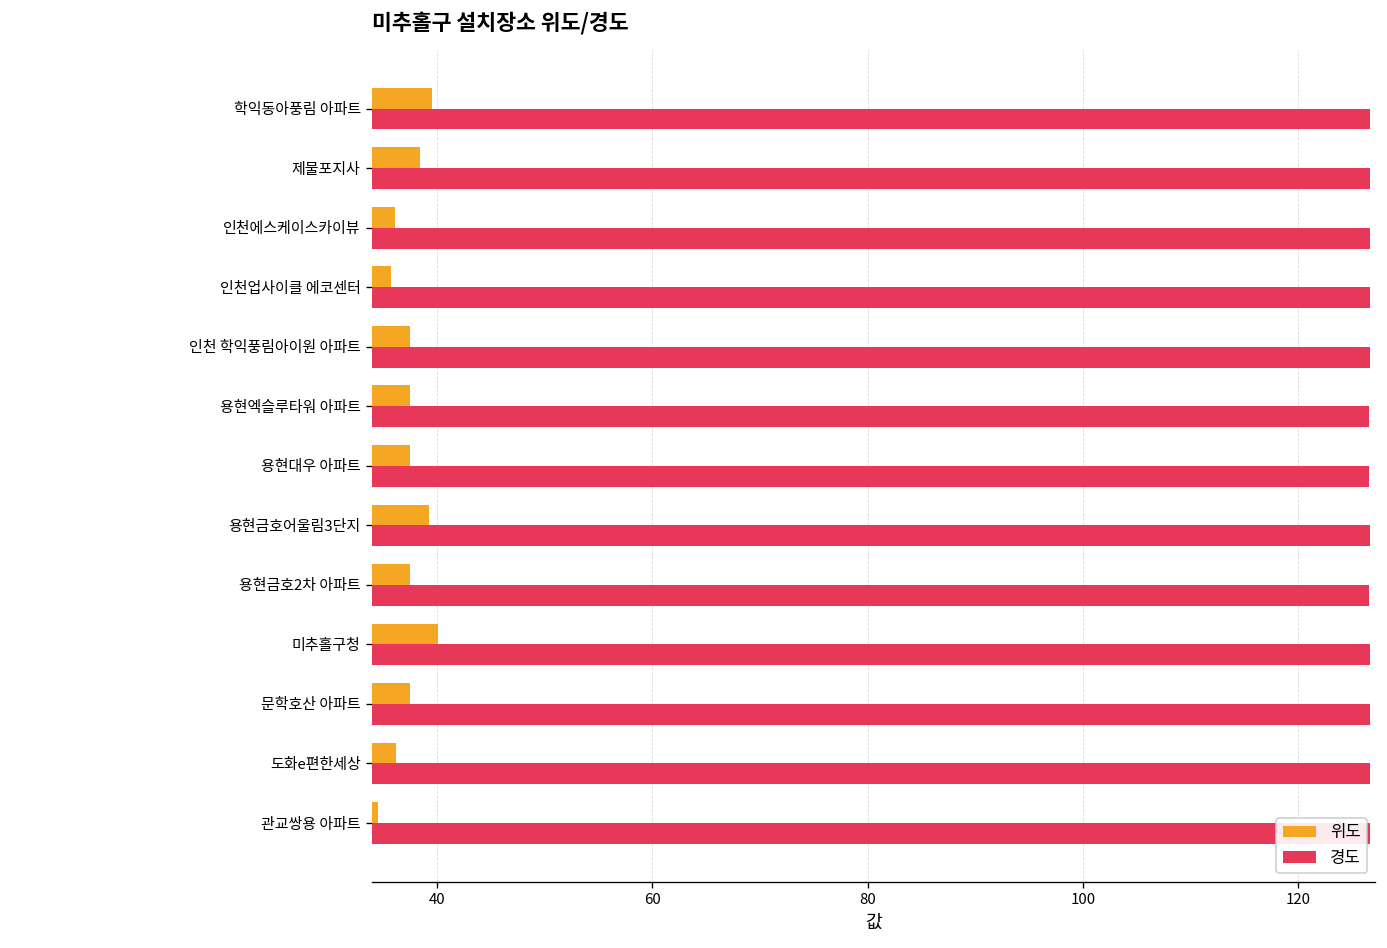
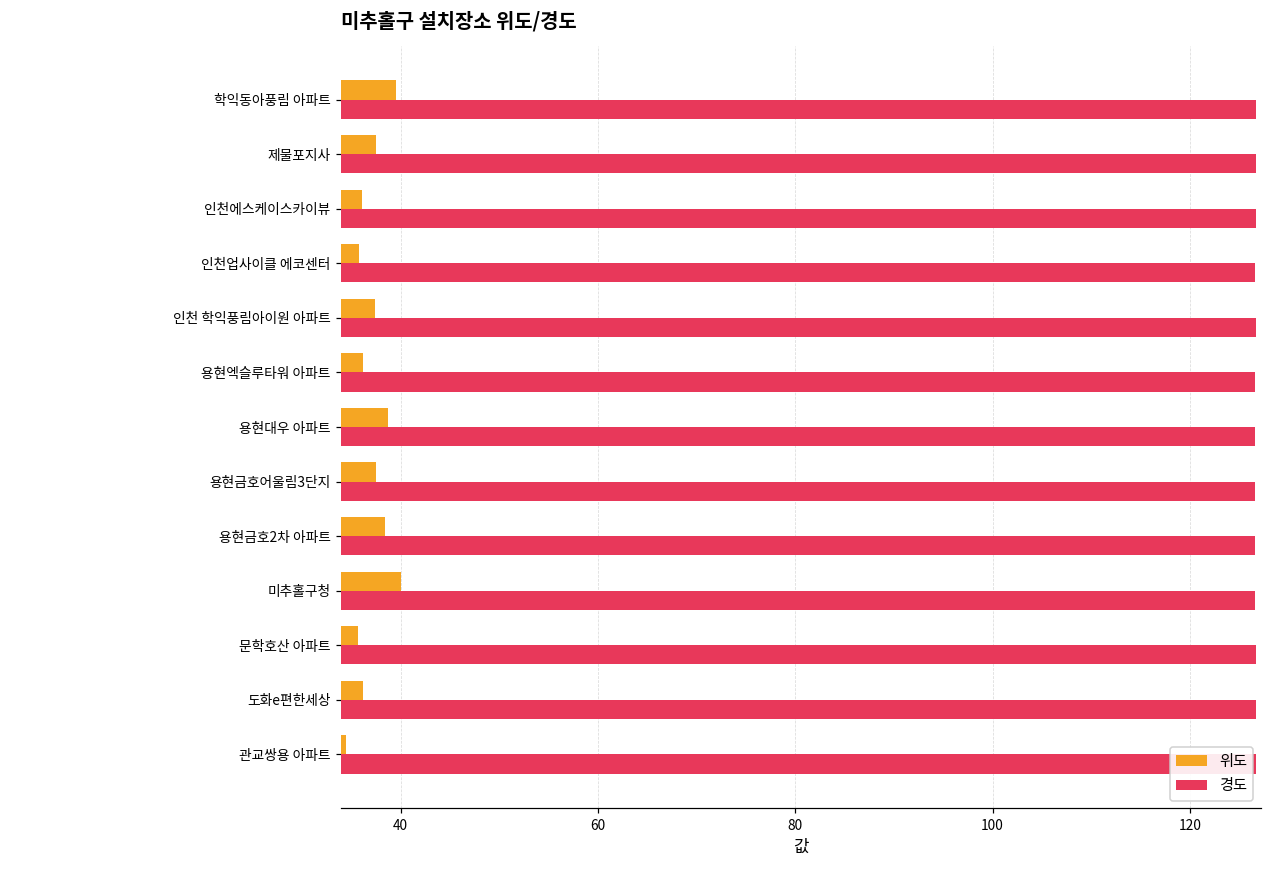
  {
    "위도": {
      "학익동아풍림 아파트": 40,
-     "제물포지사": 38,
+     "제물포지사": 37,
      "인천에스케이스카이뷰": 36,
      "인천업사이클 에코센터": 36,
      "인천 학익풍림아이원 아파트": 37,
-     "용현엑슬루타워 아파트": 37,
-     "용현대우 아파트": 37,
-     "용현금호어울림3단지": 39,
-     "용현금호2차 아파트": 37,
+     "용현엑슬루타워 아파트": 36,
+     "용현대우 아파트": 39,
+     "용현금호어울림3단지": 37,
+     "용현금호2차 아파트": 38,
      "미추홀구청": 40,
-     "문학호산 아파트": 37,
+     "문학호산 아파트": 36,
      "도화e편한세상": 36,
      "관교쌍용 아파트": 34
    },
    "경도": {
      "학익동아풍림 아파트": 127,
      "제물포지사": 127,
      "인천에스케이스카이뷰": 127,
      "인천업사이클 에코센터": 127,
      "인천 학익풍림아이원 아파트": 127,
      "용현엑슬루타워 아파트": 127,
      "용현대우 아파트": 127,
      "용현금호어울림3단지": 127,
      "용현금호2차 아파트": 127,
      "미추홀구청": 127,
      "문학호산 아파트": 127,
      "도화e편한세상": 127,
      "관교쌍용 아파트": 127
    }
  }
